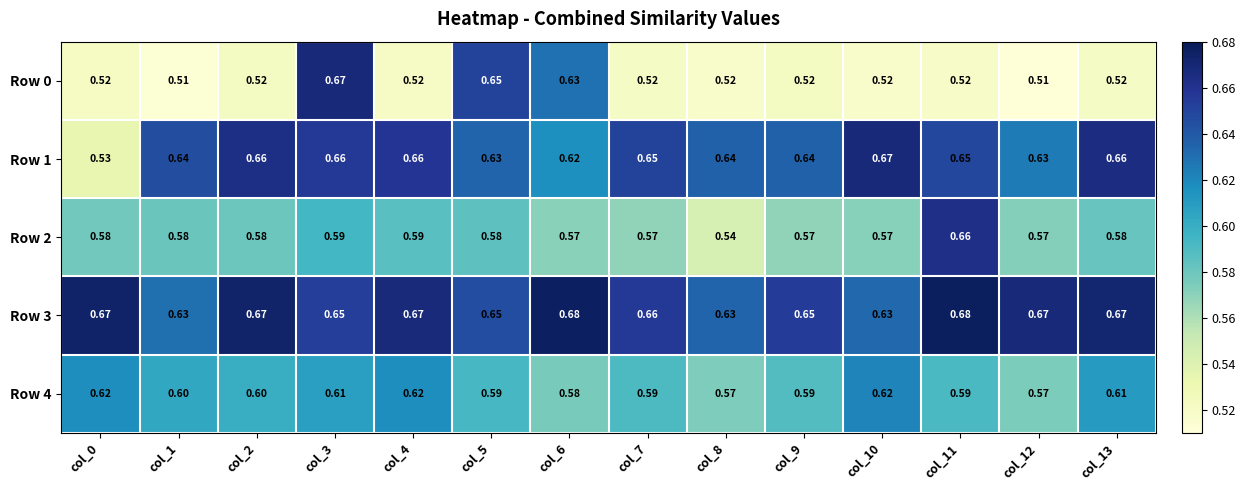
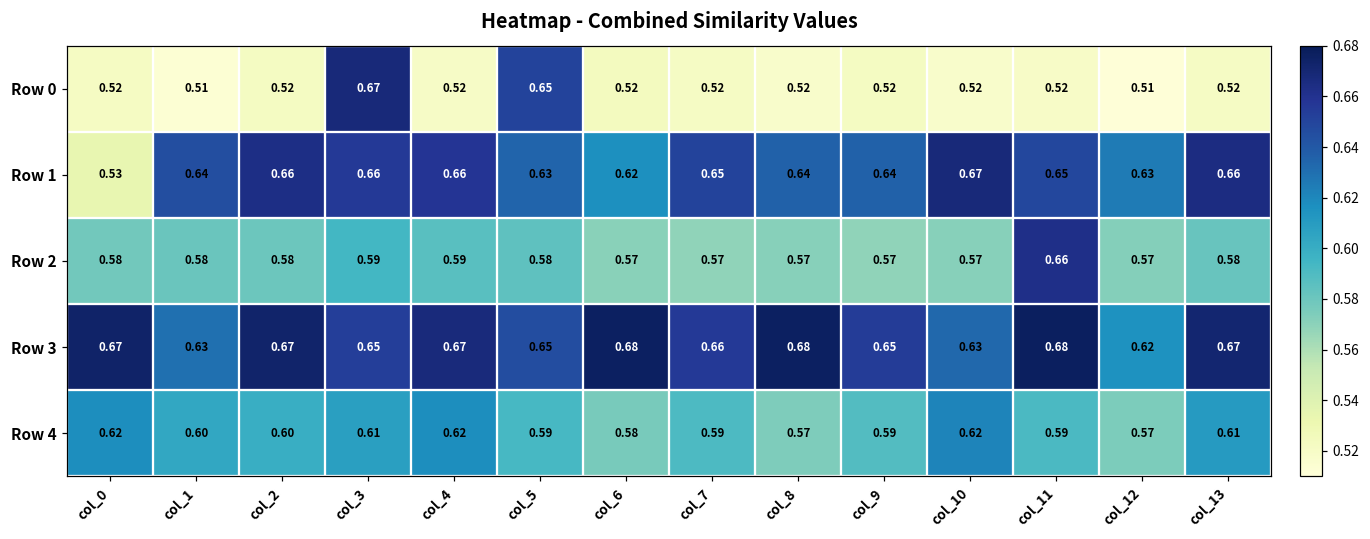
  {
    "Row 0": {
      "col_0": 0.52,
      "col_1": 0.51,
      "col_2": 0.52,
      "col_3": 0.67,
      "col_4": 0.52,
      "col_5": 0.65,
-     "col_6": 0.63,
+     "col_6": 0.52,
      "col_7": 0.52,
      "col_8": 0.52,
      "col_9": 0.52,
      "col_10": 0.52,
      "col_11": 0.52,
      "col_12": 0.51,
      "col_13": 0.52
    },
    "Row 1": {
      "col_0": 0.53,
      "col_1": 0.64,
      "col_2": 0.66,
      "col_3": 0.66,
      "col_4": 0.66,
      "col_5": 0.63,
      "col_6": 0.62,
      "col_7": 0.65,
      "col_8": 0.64,
      "col_9": 0.64,
      "col_10": 0.67,
      "col_11": 0.65,
      "col_12": 0.63,
      "col_13": 0.66
    },
    "Row 2": {
      "col_0": 0.58,
      "col_1": 0.58,
      "col_2": 0.58,
      "col_3": 0.59,
      "col_4": 0.59,
      "col_5": 0.58,
      "col_6": 0.57,
      "col_7": 0.57,
-     "col_8": 0.54,
+     "col_8": 0.57,
      "col_9": 0.57,
      "col_10": 0.57,
      "col_11": 0.66,
      "col_12": 0.57,
      "col_13": 0.58
    },
    "Row 3": {
      "col_0": 0.67,
      "col_1": 0.63,
      "col_2": 0.67,
      "col_3": 0.65,
      "col_4": 0.67,
      "col_5": 0.65,
      "col_6": 0.68,
      "col_7": 0.66,
-     "col_8": 0.63,
+     "col_8": 0.68,
      "col_9": 0.65,
      "col_10": 0.63,
      "col_11": 0.68,
-     "col_12": 0.67,
+     "col_12": 0.62,
      "col_13": 0.67
    },
    "Row 4": {
      "col_0": 0.62,
      "col_1": 0.60,
      "col_2": 0.60,
      "col_3": 0.61,
      "col_4": 0.62,
      "col_5": 0.59,
      "col_6": 0.58,
      "col_7": 0.59,
      "col_8": 0.57,
      "col_9": 0.59,
      "col_10": 0.62,
      "col_11": 0.59,
      "col_12": 0.57,
      "col_13": 0.61
    }
  }
